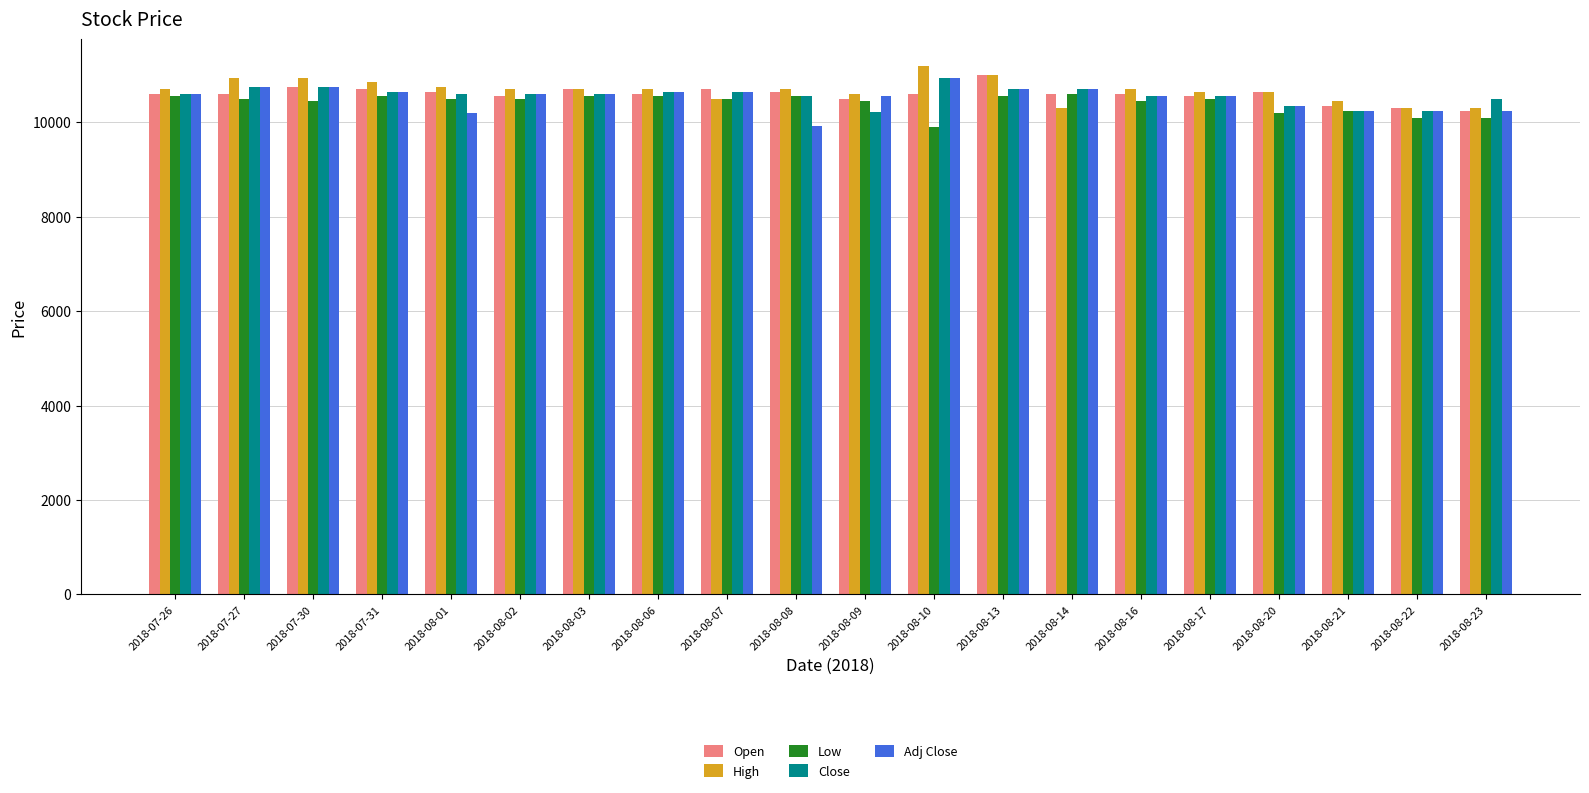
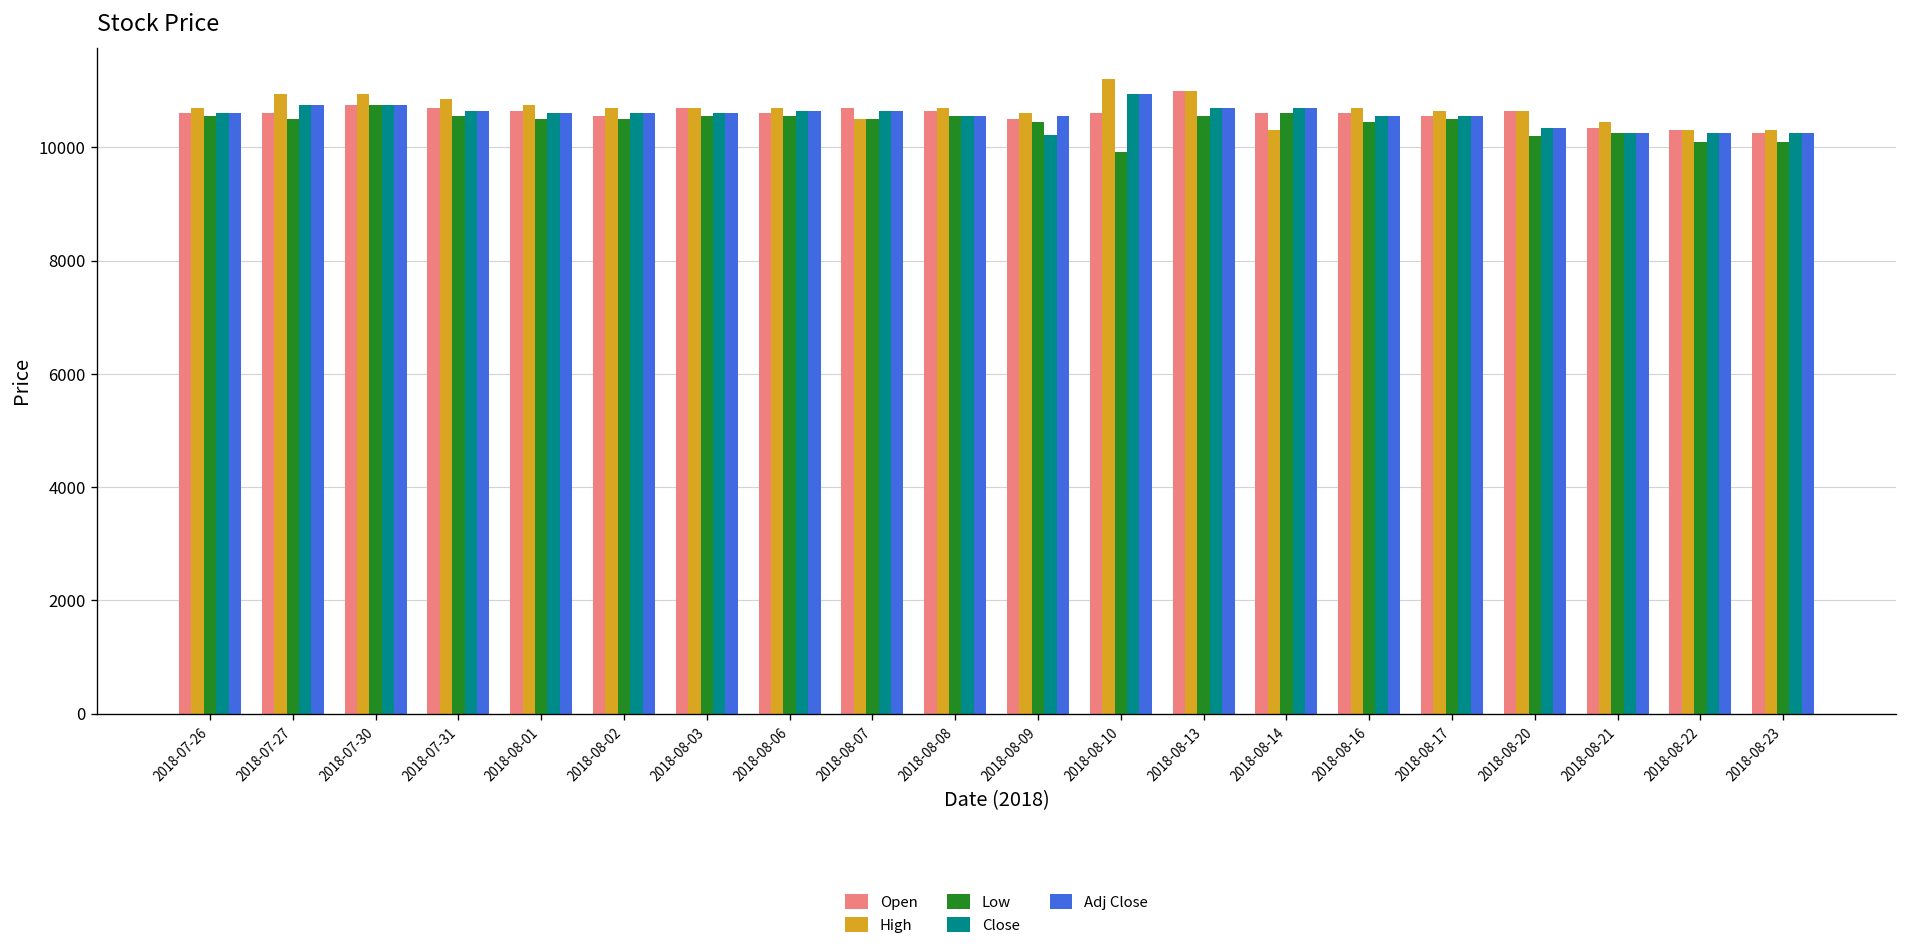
  {
    "Open": {
      "2018-07-26": 10600,
      "2018-07-27": 10600,
      "2018-07-30": 10800,
      "2018-07-31": 10700,
      "2018-08-01": 10700,
      "2018-08-02": 10600,
      "2018-08-03": 10700,
      "2018-08-06": 10600,
      "2018-08-07": 10700,
      "2018-08-08": 10700,
      "2018-08-09": 10500,
      "2018-08-10": 10600,
      "2018-08-13": 11000,
      "2018-08-14": 10600,
      "2018-08-16": 10600,
      "2018-08-17": 10600,
      "2018-08-20": 10700,
      "2018-08-21": 10400,
      "2018-08-22": 10300,
      "2018-08-23": 10300
    },
    "High": {
      "2018-07-26": 10700,
      "2018-07-27": 11000,
      "2018-07-30": 11000,
      "2018-07-31": 10900,
      "2018-08-01": 10800,
      "2018-08-02": 10700,
      "2018-08-03": 10700,
      "2018-08-06": 10700,
      "2018-08-07": 10500,
      "2018-08-08": 10700,
      "2018-08-09": 10600,
      "2018-08-10": 11200,
      "2018-08-13": 11000,
      "2018-08-14": 10300,
      "2018-08-16": 10700,
      "2018-08-17": 10700,
      "2018-08-20": 10700,
      "2018-08-21": 10500,
      "2018-08-22": 10300,
      "2018-08-23": 10300
    },
    "Low": {
      "2018-07-26": 10600,
      "2018-07-27": 10500,
-     "2018-07-30": 10500,
+     "2018-07-30": 10800,
      "2018-07-31": 10600,
      "2018-08-01": 10500,
      "2018-08-02": 10500,
      "2018-08-03": 10600,
      "2018-08-06": 10600,
      "2018-08-07": 10500,
      "2018-08-08": 10600,
      "2018-08-09": 10500,
      "2018-08-10": 9900,
      "2018-08-13": 10600,
      "2018-08-14": 10600,
      "2018-08-16": 10500,
      "2018-08-17": 10500,
      "2018-08-20": 10200,
      "2018-08-21": 10300,
      "2018-08-22": 10100,
      "2018-08-23": 10100
    },
    "Close": {
      "2018-07-26": 10600,
      "2018-07-27": 10800,
      "2018-07-30": 10800,
      "2018-07-31": 10700,
      "2018-08-01": 10600,
      "2018-08-02": 10600,
      "2018-08-03": 10600,
      "2018-08-06": 10700,
      "2018-08-07": 10700,
      "2018-08-08": 10600,
      "2018-08-09": 10200,
      "2018-08-10": 11000,
      "2018-08-13": 10700,
      "2018-08-14": 10700,
      "2018-08-16": 10600,
      "2018-08-17": 10600,
      "2018-08-20": 10400,
      "2018-08-21": 10300,
      "2018-08-22": 10300,
-     "2018-08-23": 10500
+     "2018-08-23": 10300
    },
    "Adj Close": {
      "2018-07-26": 10600,
      "2018-07-27": 10800,
      "2018-07-30": 10800,
      "2018-07-31": 10700,
-     "2018-08-01": 10200,
+     "2018-08-01": 10600,
      "2018-08-02": 10600,
      "2018-08-03": 10600,
      "2018-08-06": 10700,
      "2018-08-07": 10700,
-     "2018-08-08": 9900,
+     "2018-08-08": 10600,
      "2018-08-09": 10600,
      "2018-08-10": 11000,
      "2018-08-13": 10700,
      "2018-08-14": 10700,
      "2018-08-16": 10600,
      "2018-08-17": 10600,
      "2018-08-20": 10400,
      "2018-08-21": 10300,
      "2018-08-22": 10300,
      "2018-08-23": 10300
    }
  }
